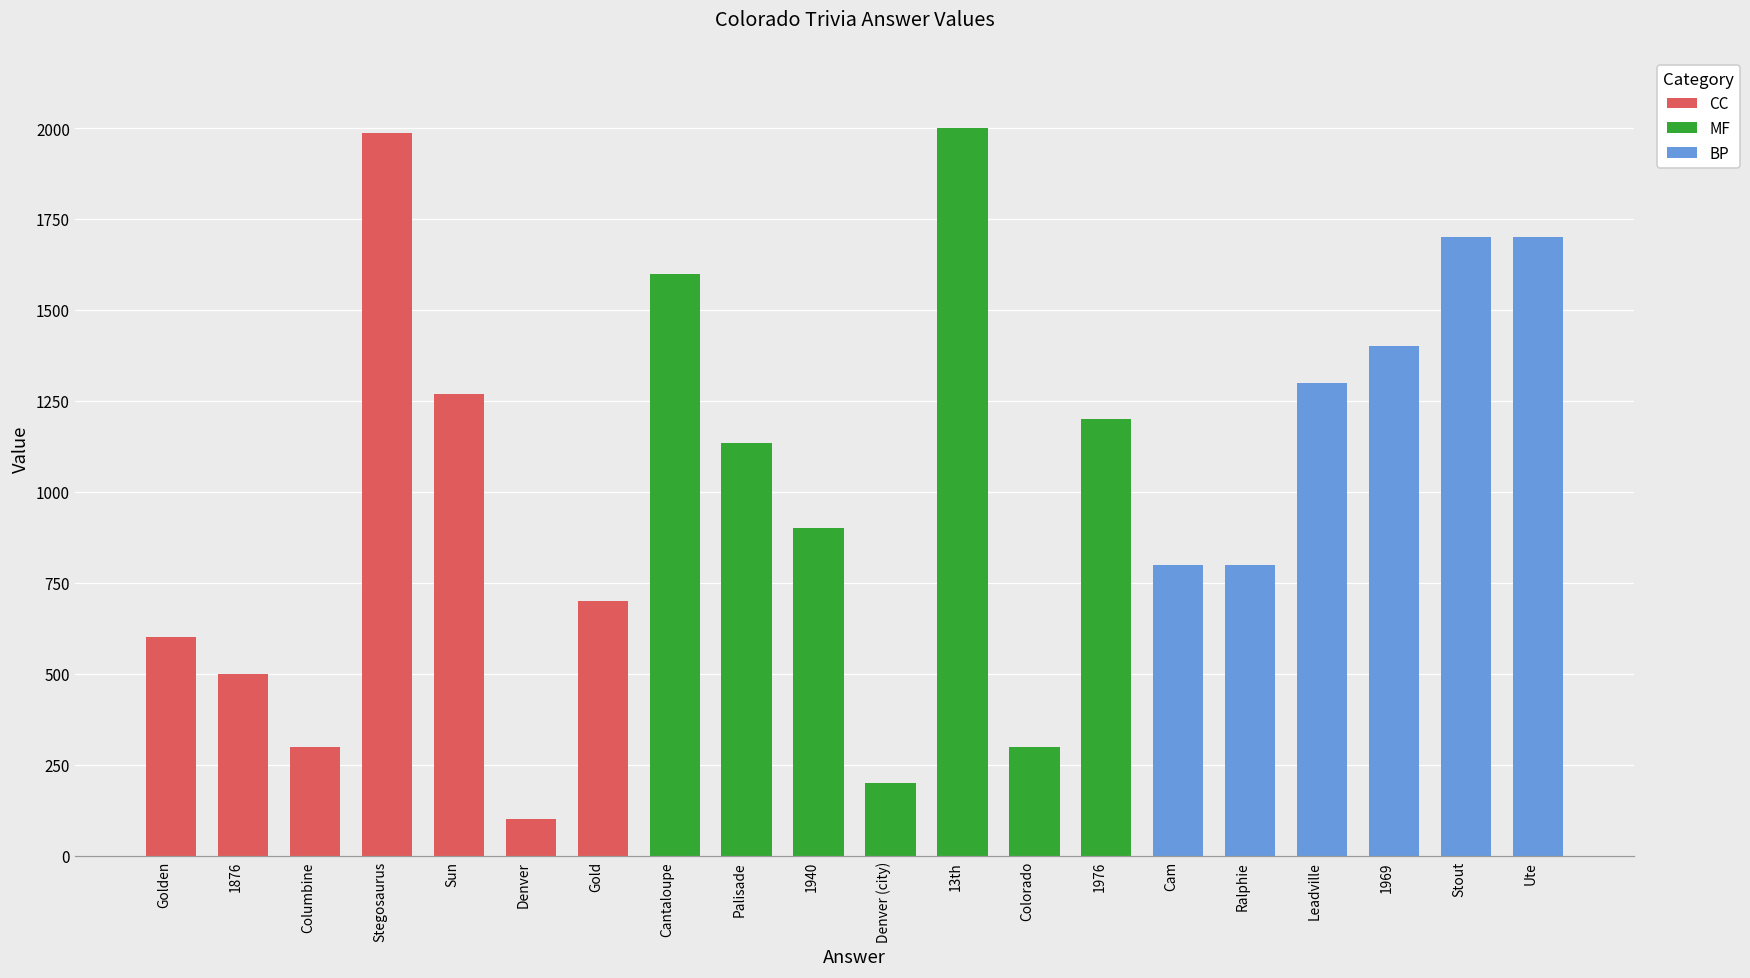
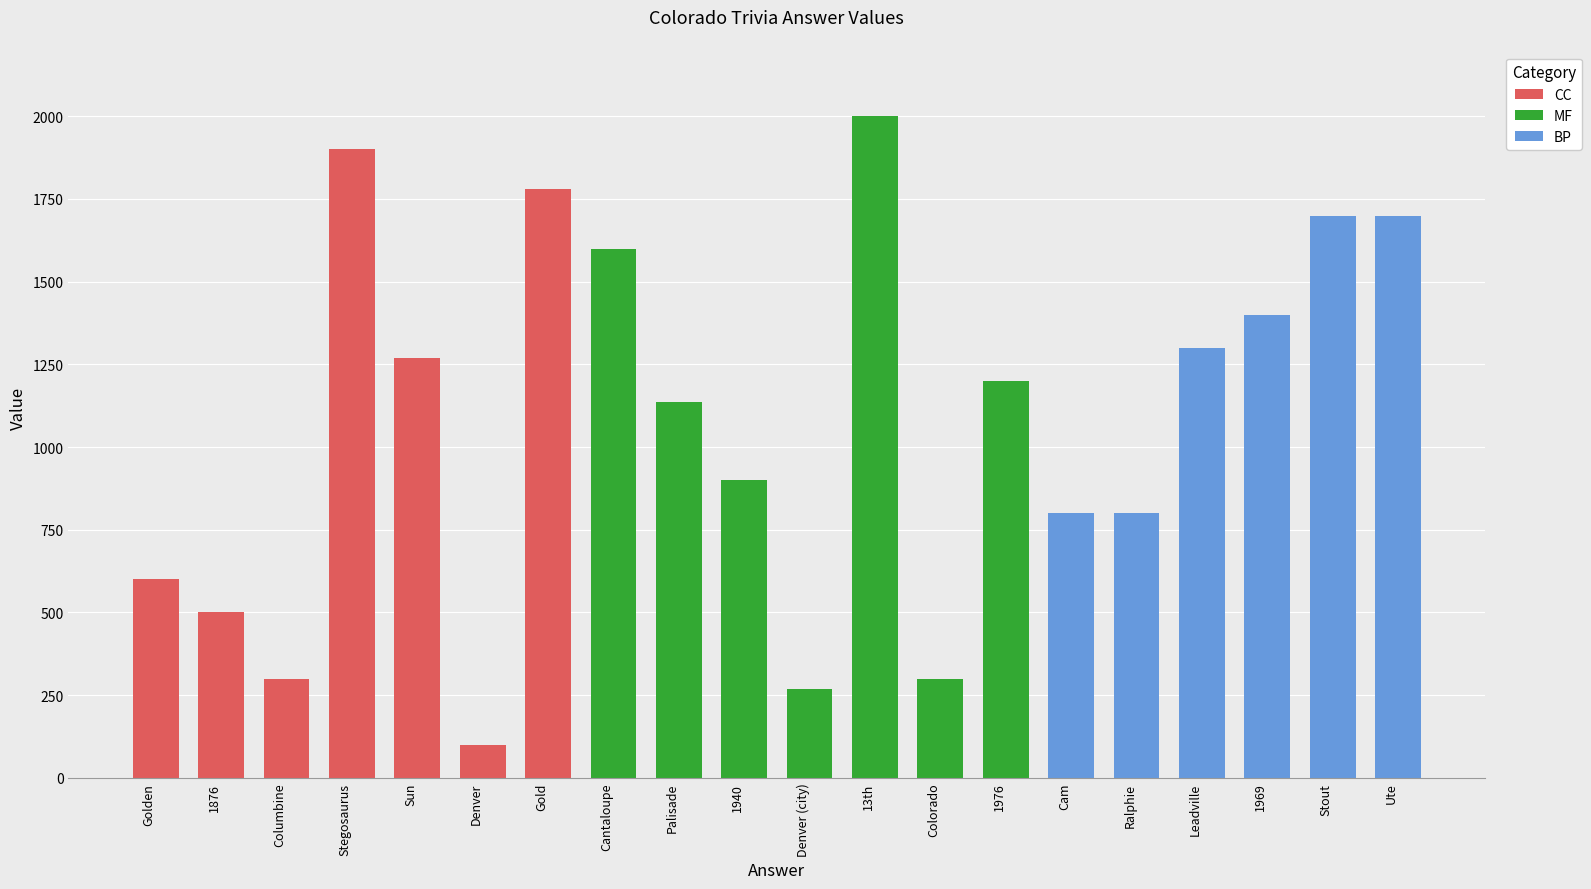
  {
    "CC": {
      "Golden": 600,
      "1876": 500,
      "Columbine": 300,
-     "Stegosaurus": 1990,
+     "Stegosaurus": 1900,
      "Sun": 1270,
      "Denver": 100,
-     "Gold": 700
+     "Gold": 1780
    },
    "MF": {
      "Cantaloupe": 1600,
      "Palisade": 1140,
      "1940": 900,
-     "Denver (city)": 200,
+     "Denver (city)": 270,
      "13th": 2000,
      "Colorado": 300,
      "1976": 1200
    },
    "BP": {
      "Cam": 800,
      "Ralphie": 800,
      "Leadville": 1300,
      "1969": 1400,
      "Stout": 1700,
      "Ute": 1700
    }
  }
